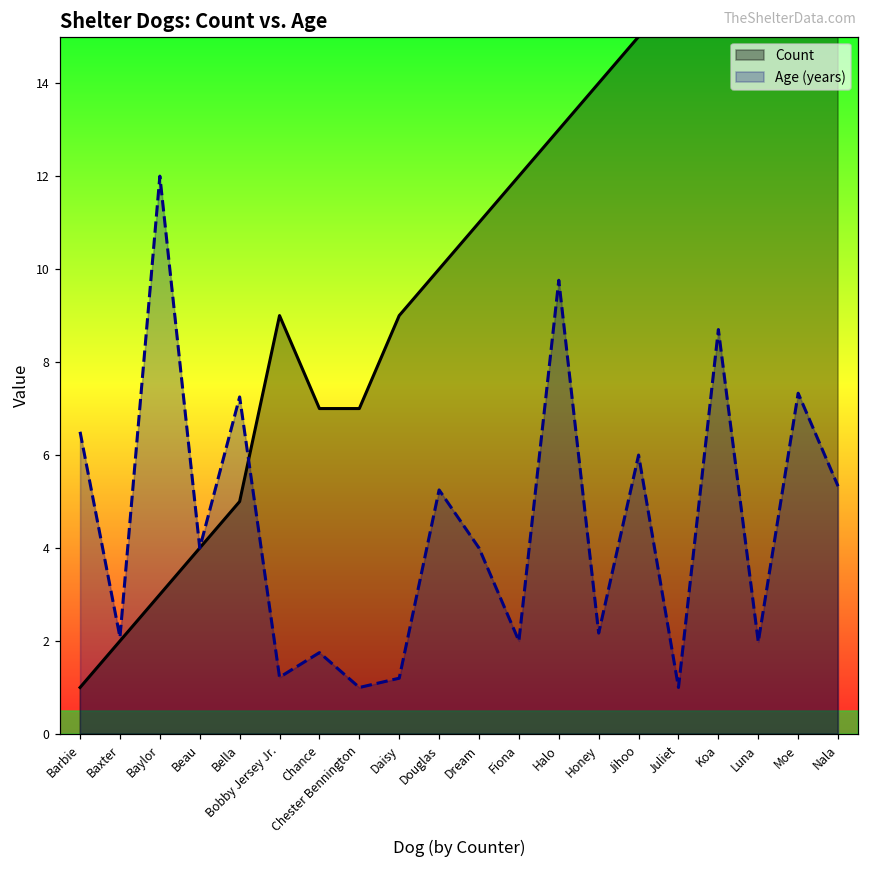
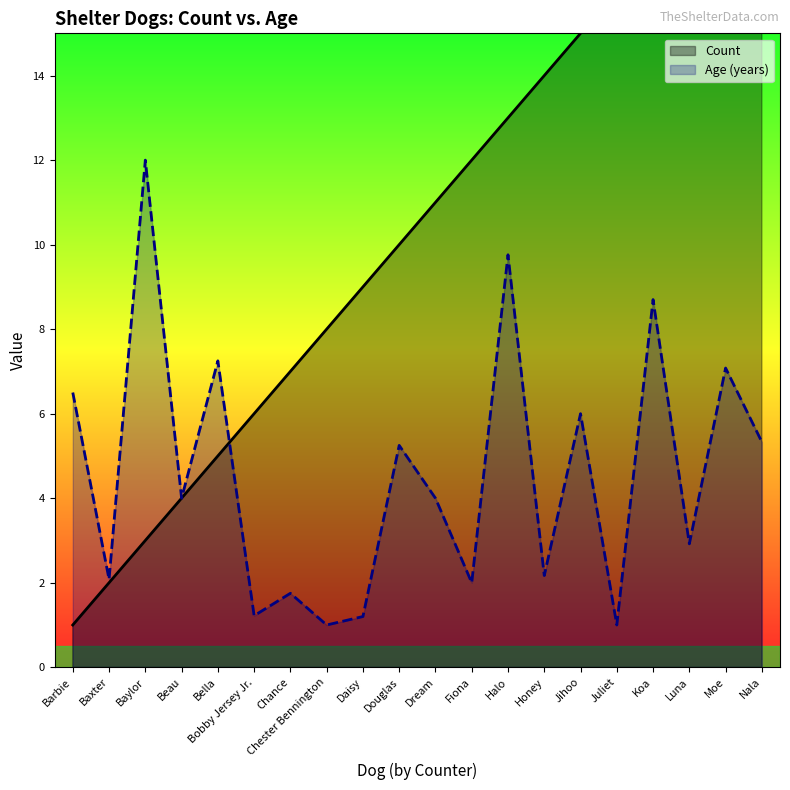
  {
    "Count": {
      "Barbie": 1,
      "Baxter": 2,
      "Baylor": 3,
      "Bella": 5,
-     "Bobby Jersey Jr.": 9,
+     "Bobby Jersey Jr.": 6,
      "Chance": 7,
-     "Chester Bennington": 7,
+     "Chester Bennington": 8,
      "Daisy": 9,
      "Douglas": 10,
      "Dream": 11,
      "Fiona": 12,
      "Halo": 13,
      "Honey": 14,
      "Jihoo": 15
    },
    "Age (years)": {
      "Barbie": 6.5,
      "Baxter": 2.1,
      "Baylor": 12.0,
      "Bella": 7.3,
      "Bobby Jersey Jr.": 1.2,
      "Chance": 1.8,
      "Chester Bennington": 1.0,
      "Daisy": 1.2,
      "Douglas": 5.3,
      "Dream": 4.0,
      "Fiona": 2.0,
      "Halo": 9.8,
      "Honey": 2.2,
      "Jihoo": 6.0,
      "Juliet": 1.0,
      "Koa": 8.7,
-     "Luna": 2.0,
-     "Moe": 7.3,
+     "Luna": 2.9,
+     "Moe": 7.1,
      "Nala": 5.3
    }
  }
